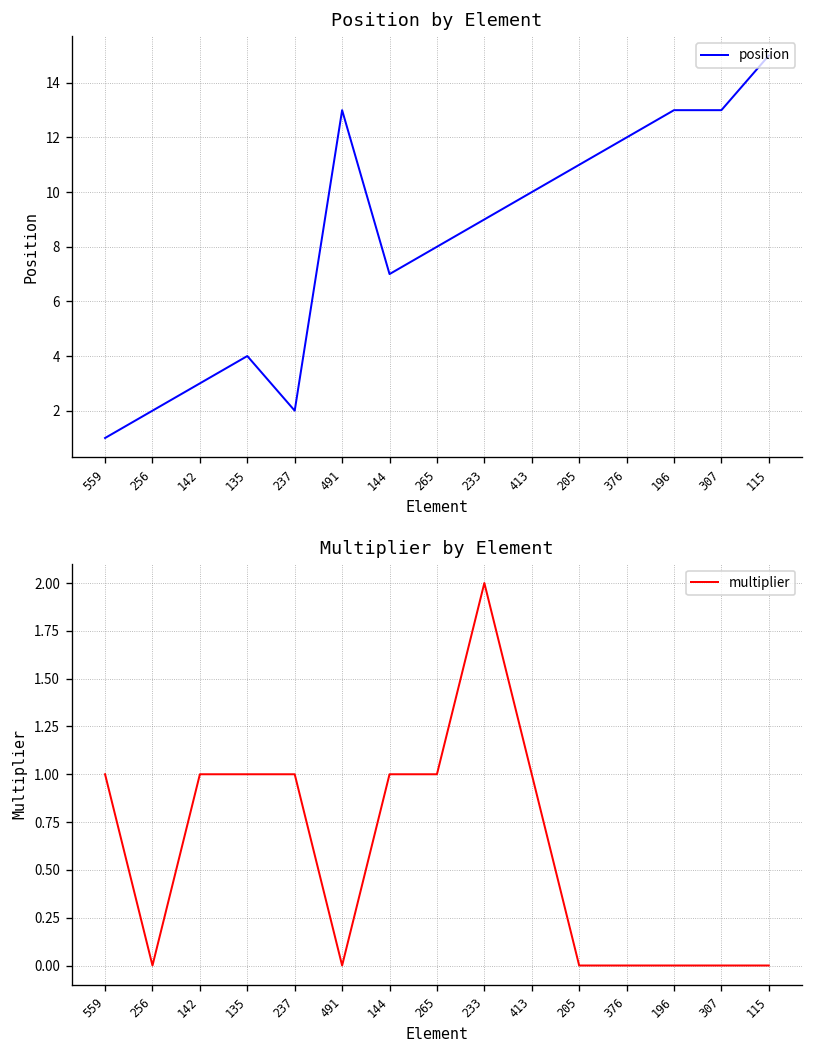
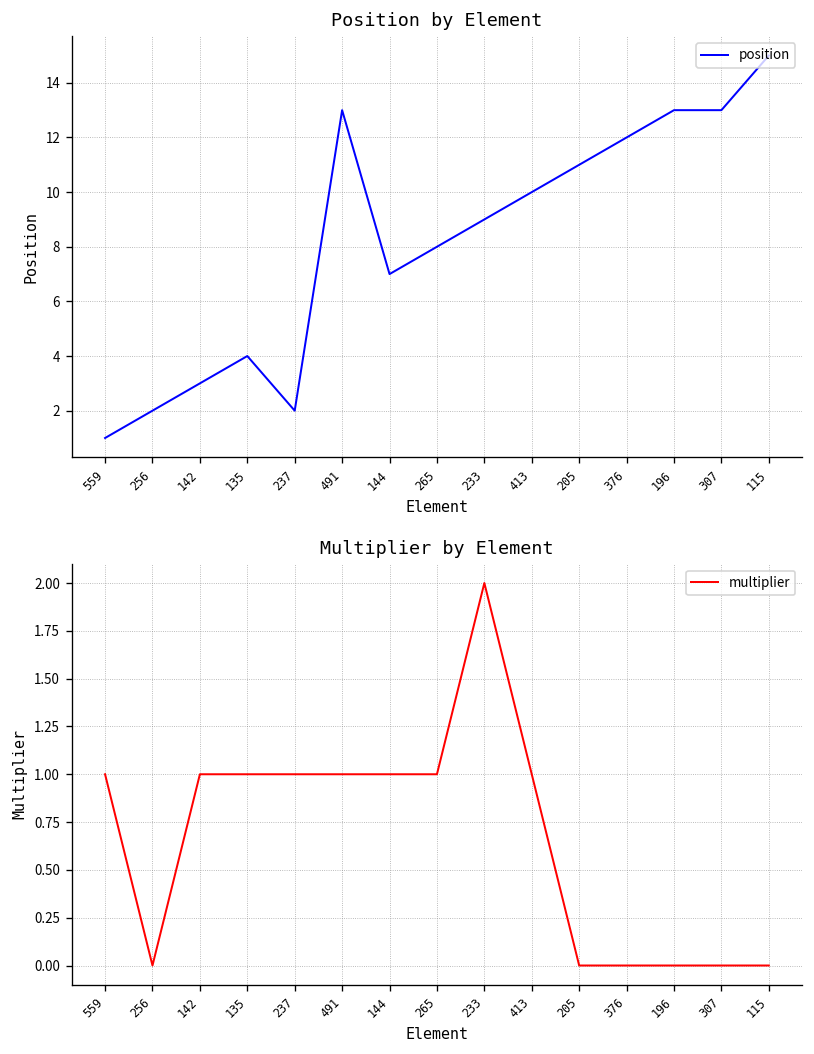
  {
    "Position by Element": {
      "559": 1.0,
      "256": 2.0,
      "142": 3.0,
      "135": 4.0,
      "237": 2.0,
      "491": 13.0,
      "144": 7.0,
      "265": 8.0,
      "233": 9.0,
      "413": 10.0,
      "205": 11.0,
      "376": 12.0,
      "196": 13.0,
      "307": 13.0
    },
    "Multiplier by Element": {
      "559": 1,
      "256": 0,
      "142": 1,
      "135": 1,
      "237": 1,
-     "491": 0,
+     "491": 1,
      "144": 1,
      "265": 1,
      "233": 2,
      "413": 1,
      "205": 0,
      "376": 0,
      "196": 0,
      "307": 0,
      "115": 0
    }
  }
